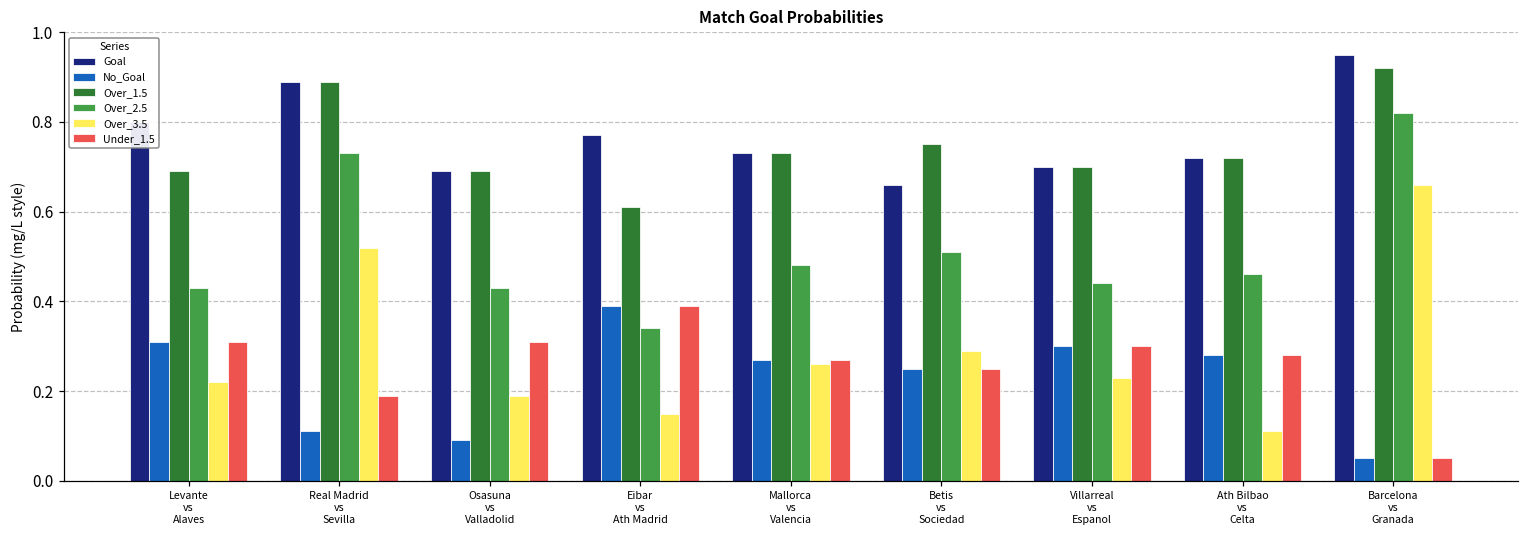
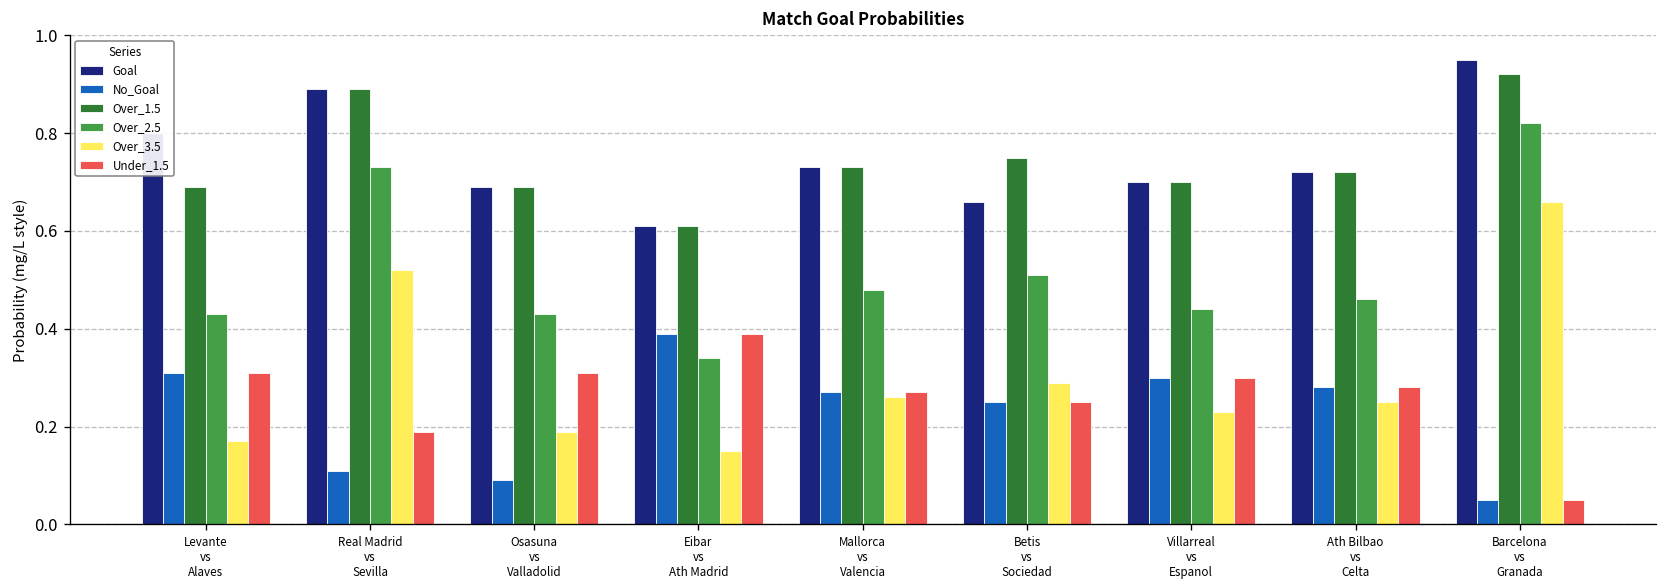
  {
    "Goal": {
      "Real Madrid vs Sevilla": 0.89,
      "Osasuna vs Valladolid": 0.69,
-     "Eibar vs Ath Madrid": 0.77,
+     "Eibar vs Ath Madrid": 0.61,
      "Mallorca vs Valencia": 0.73,
      "Betis vs Sociedad": 0.66,
      "Villarreal vs Espanol": 0.70,
      "Ath Bilbao vs Celta": 0.72,
      "Barcelona vs Granada": 0.95
    },
    "No_Goal": {
      "Levante vs Alaves": 0.31,
      "Real Madrid vs Sevilla": 0.11,
      "Osasuna vs Valladolid": 0.09,
      "Eibar vs Ath Madrid": 0.39,
      "Mallorca vs Valencia": 0.27,
      "Betis vs Sociedad": 0.25,
      "Villarreal vs Espanol": 0.30,
      "Ath Bilbao vs Celta": 0.28,
      "Barcelona vs Granada": 0.05
    },
    "Over_3.5": {
-     "Levante vs Alaves": 0.22,
+     "Levante vs Alaves": 0.17,
      "Real Madrid vs Sevilla": 0.52,
      "Osasuna vs Valladolid": 0.19,
      "Eibar vs Ath Madrid": 0.15,
      "Mallorca vs Valencia": 0.26,
      "Betis vs Sociedad": 0.29,
      "Villarreal vs Espanol": 0.23,
-     "Ath Bilbao vs Celta": 0.11,
+     "Ath Bilbao vs Celta": 0.25,
      "Barcelona vs Granada": 0.66
    },
    "Under_1.5": {
      "Levante vs Alaves": 0.31,
      "Real Madrid vs Sevilla": 0.19,
      "Osasuna vs Valladolid": 0.31,
      "Eibar vs Ath Madrid": 0.39,
      "Mallorca vs Valencia": 0.27,
      "Betis vs Sociedad": 0.25,
      "Villarreal vs Espanol": 0.30,
      "Ath Bilbao vs Celta": 0.28,
      "Barcelona vs Granada": 0.05
    }
  }
